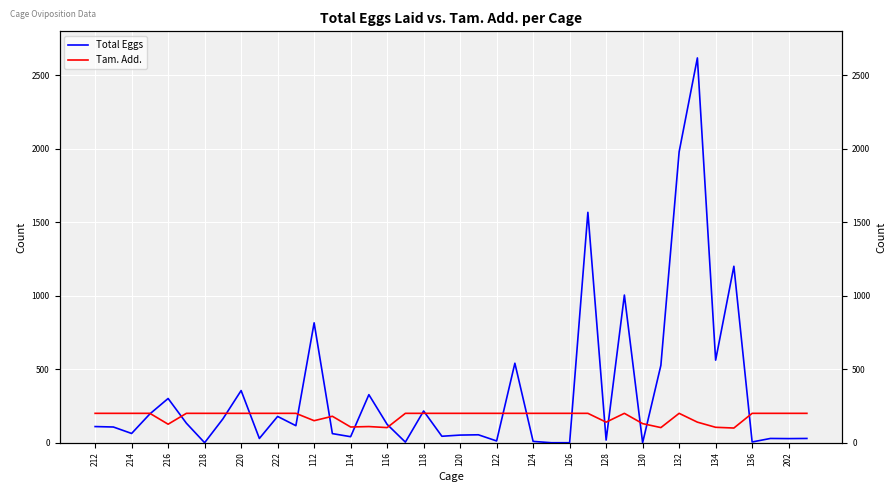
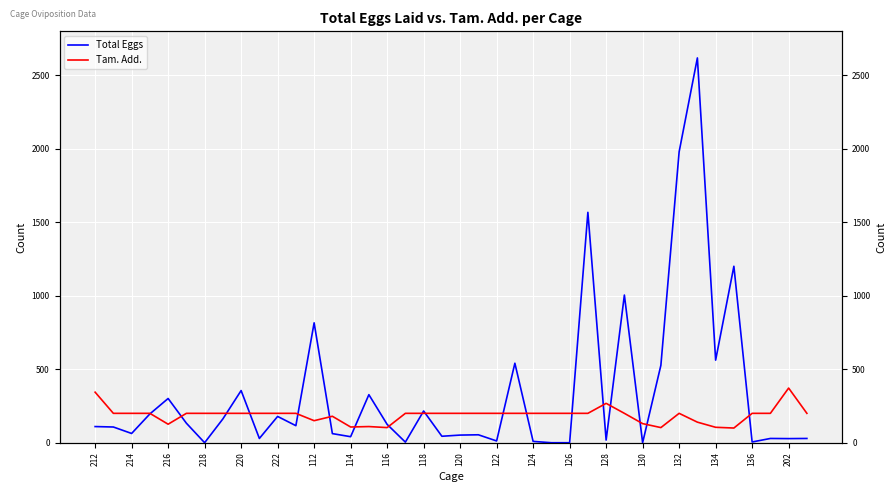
  {
    "Total Eggs": {
      "212": 110,
      "214": 60,
      "216": 300,
      "218": 0,
      "220": 360,
      "222": 180,
      "112": 820,
      "114": 40,
      "116": 130,
      "120": 50,
      "122": 10,
      "124": 10,
      "126": 0,
      "128": 20,
      "130": 0,
      "132": 1980,
      "134": 560,
      "136": 10,
      "202": 30
    },
    "Tam. Add.": {
-     "212": 200,
+     "212": 340,
      "214": 200,
      "216": 130,
      "218": 200,
      "220": 200,
      "222": 200,
      "112": 150,
      "114": 110,
      "116": 100,
      "120": 200,
      "122": 200,
      "124": 200,
      "126": 200,
-     "128": 140,
+     "128": 270,
      "130": 130,
      "132": 200,
      "134": 110,
      "136": 200,
-     "202": 200
+     "202": 370
    }
  }
